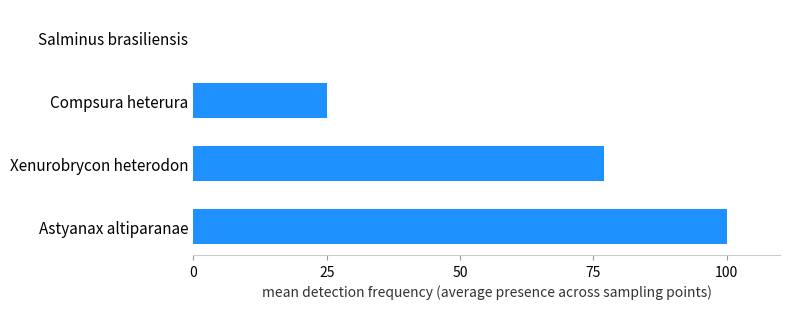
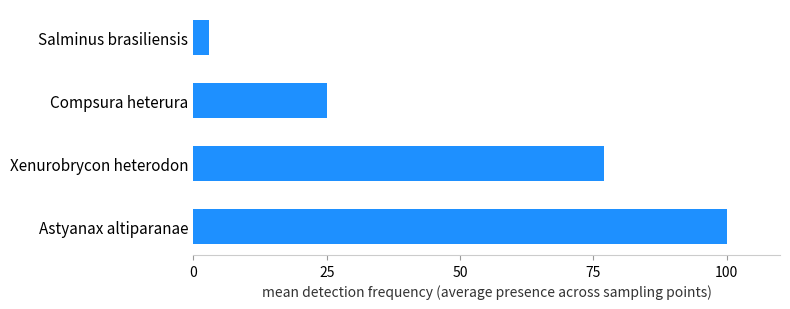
  {
-   "Salminus brasiliensis": 0,
+   "Salminus brasiliensis": 3,
    "Compsura heterura": 25,
    "Xenurobrycon heterodon": 77,
    "Astyanax altiparanae": 100
  }
